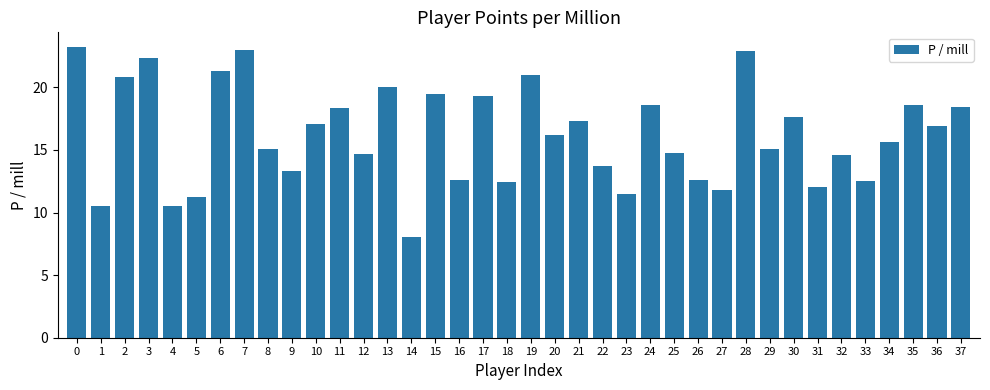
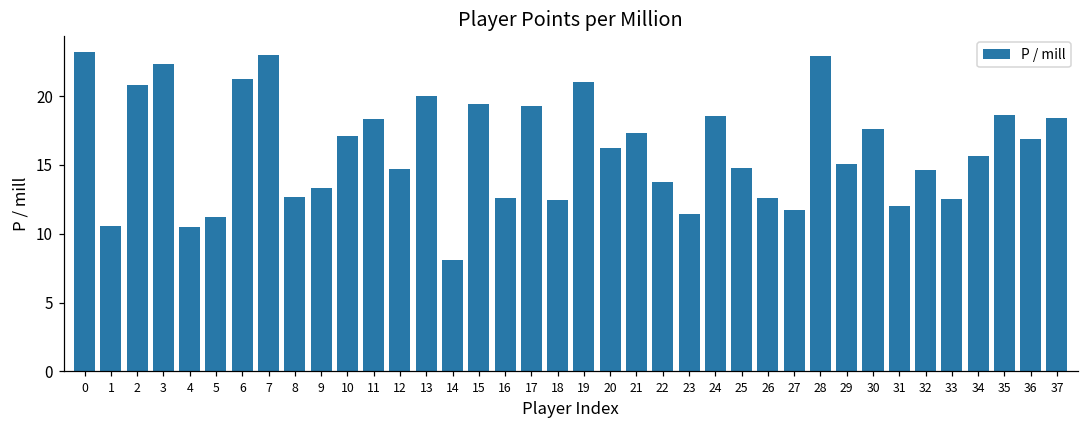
  {
    "0": 23.2,
    "1": 10.6,
    "2": 20.8,
    "3": 22.4,
    "4": 10.5,
    "5": 11.2,
    "6": 21.3,
    "7": 23.0,
-   "8": 15.1,
+   "8": 12.7,
    "9": 13.3,
    "10": 17.1,
    "11": 18.3,
    "12": 14.7,
    "13": 20.0,
    "14": 8.1,
    "15": 19.5,
    "16": 12.6,
    "17": 19.3,
    "18": 12.5,
    "19": 21.0,
    "20": 16.2,
    "21": 17.3,
    "22": 13.7,
    "23": 11.4,
    "24": 18.6,
    "25": 14.7,
    "26": 12.6,
    "27": 11.8,
    "28": 22.9,
    "29": 15.1,
    "30": 17.6,
    "31": 12.0,
    "32": 14.6,
    "33": 12.5,
    "34": 15.7,
    "35": 18.6,
    "36": 16.9,
    "37": 18.4
  }
